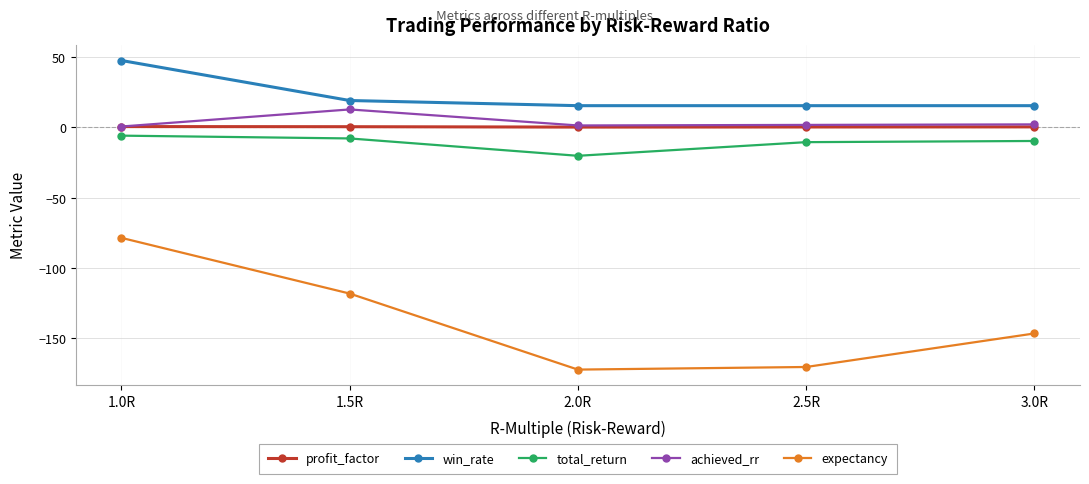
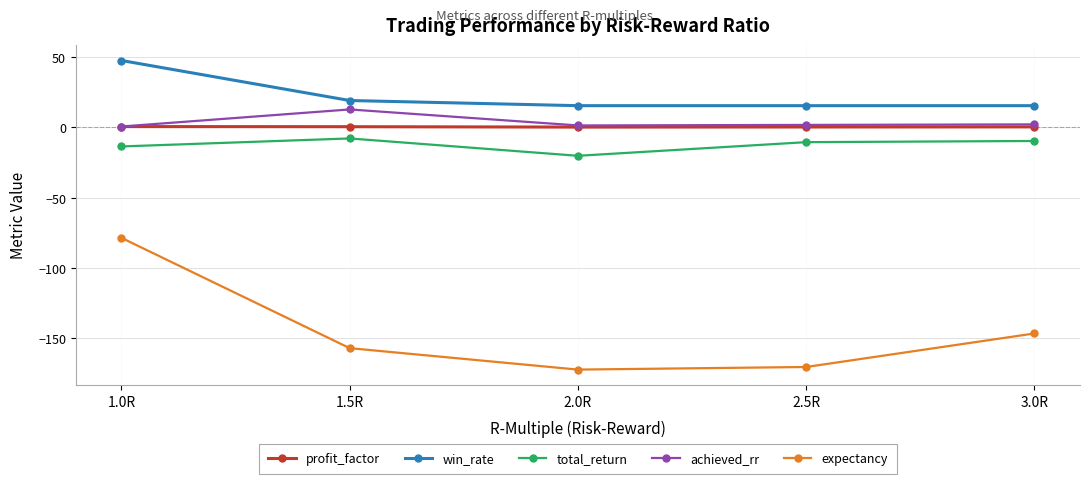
  {
    "profit_factor": {
      "1.5R": 1
    },
    "win_rate": {
      "1.0R": 48,
      "1.5R": 19,
      "2.0R": 16,
      "2.5R": 16,
      "3.0R": 16
    },
    "total_return": {
-     "1.0R": -6,
+     "1.0R": -14,
      "1.5R": -8,
      "2.0R": -20,
      "2.5R": -10,
      "3.0R": -10
    },
    "achieved_rr": {
      "1.5R": 13
    },
    "expectancy": {
      "1.0R": -79,
-     "1.5R": -118,
+     "1.5R": -157,
      "2.0R": -172,
      "2.5R": -170,
      "3.0R": -147
    }
  }
